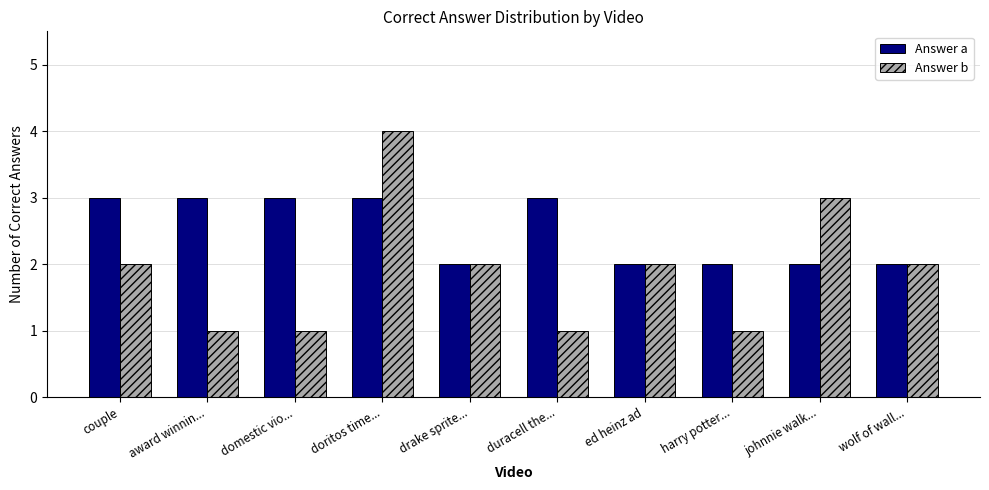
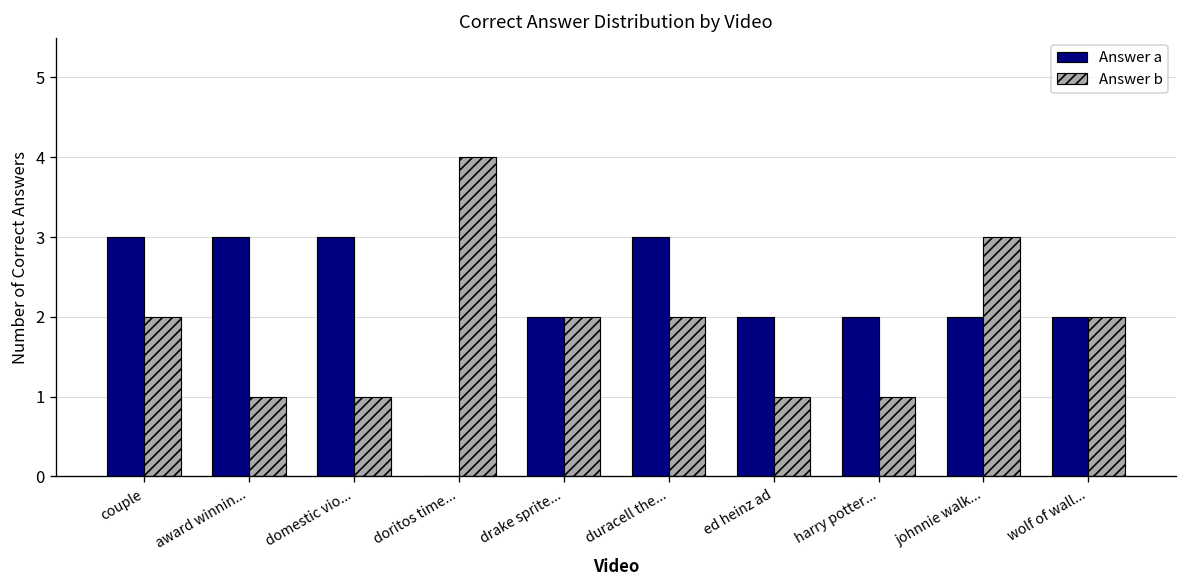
  {
    "Answer a": {
      "couple": 3,
      "award winnin...": 3,
      "domestic vio...": 3,
-     "doritos time...": 3,
+     "doritos time...": 0,
      "drake sprite...": 2,
      "duracell the...": 3,
      "ed heinz ad": 2,
      "harry potter...": 2,
      "johnnie walk...": 2,
      "wolf of wall...": 2
    },
    "Answer b": {
      "couple": 2,
      "award winnin...": 1,
      "domestic vio...": 1,
      "doritos time...": 4,
      "drake sprite...": 2,
-     "duracell the...": 1,
-     "ed heinz ad": 2,
+     "duracell the...": 2,
+     "ed heinz ad": 1,
      "harry potter...": 1,
      "johnnie walk...": 3,
      "wolf of wall...": 2
    }
  }
